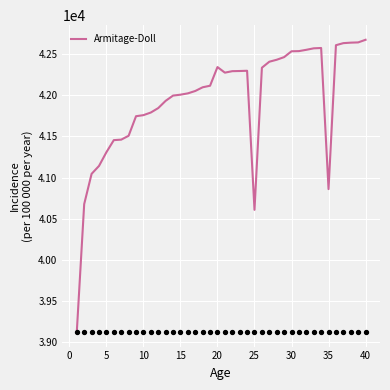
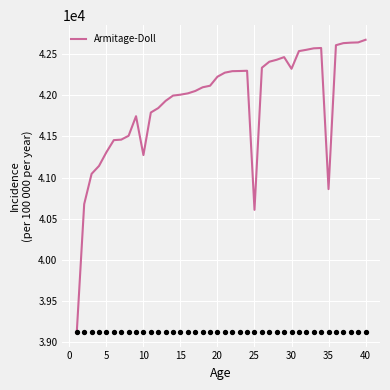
  {
    "Armitage-Doll": {
      "5": 41300,
-     "10": 41800,
+     "10": 41300,
      "15": 42000,
-     "20": 42300,
+     "20": 42200,
      "25": 40600,
-     "30": 42500,
+     "30": 42300,
      "35": 40900,
      "40": 42700
    }
  }
